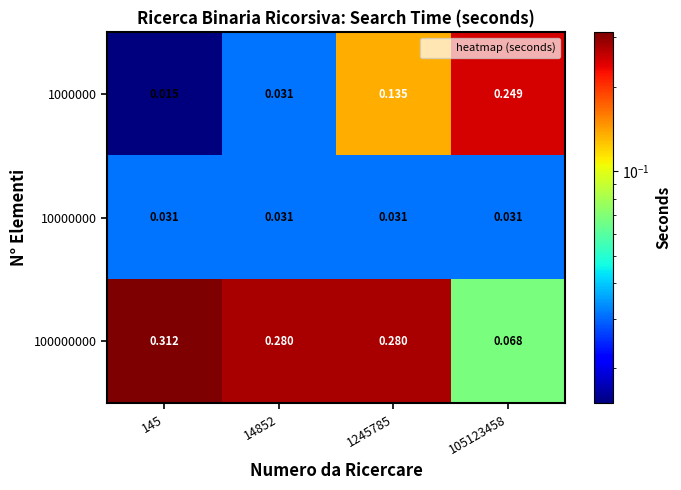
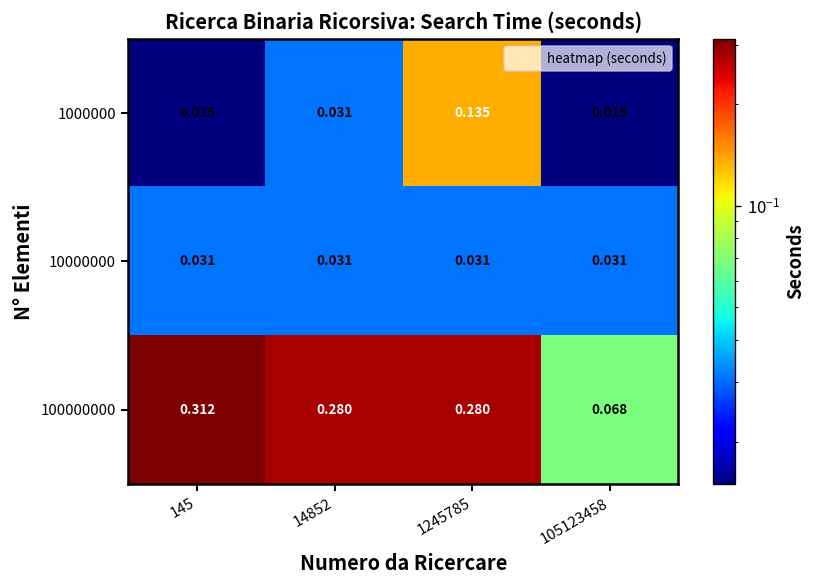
  {
    "1000000": {
      "145": 0.015,
      "14852": 0.031,
      "1245785": 0.135,
-     "105123458": 0.249
+     "105123458": 0.015
    },
    "10000000": {
      "145": 0.031,
      "14852": 0.031,
      "1245785": 0.031,
      "105123458": 0.031
    },
    "100000000": {
      "145": 0.312,
      "14852": 0.280,
      "1245785": 0.280,
      "105123458": 0.068
    }
  }
